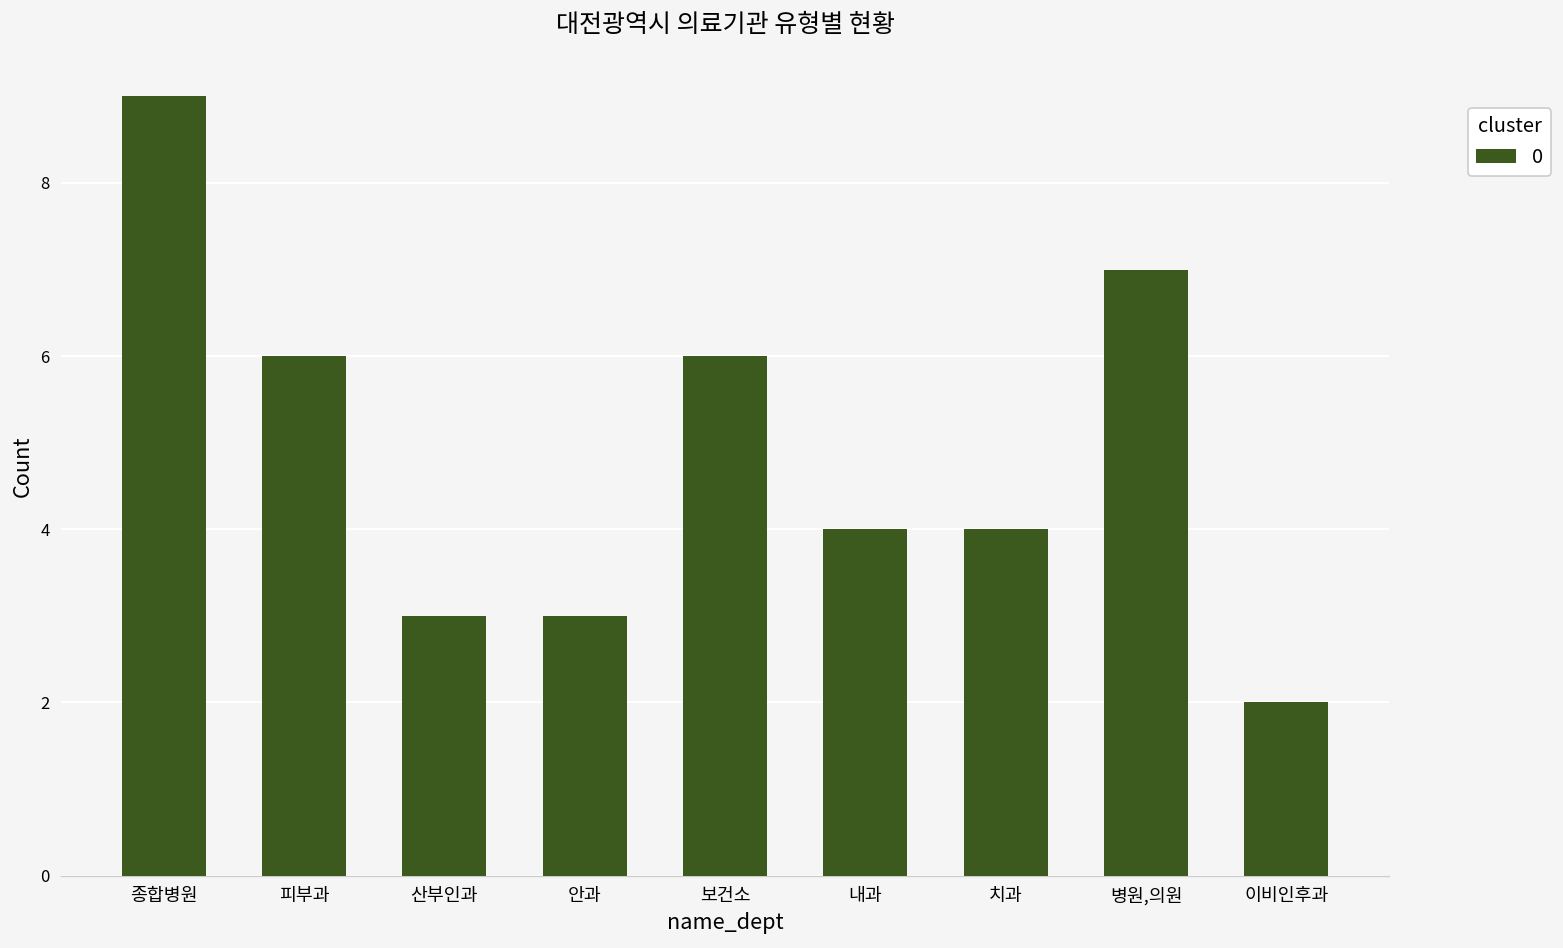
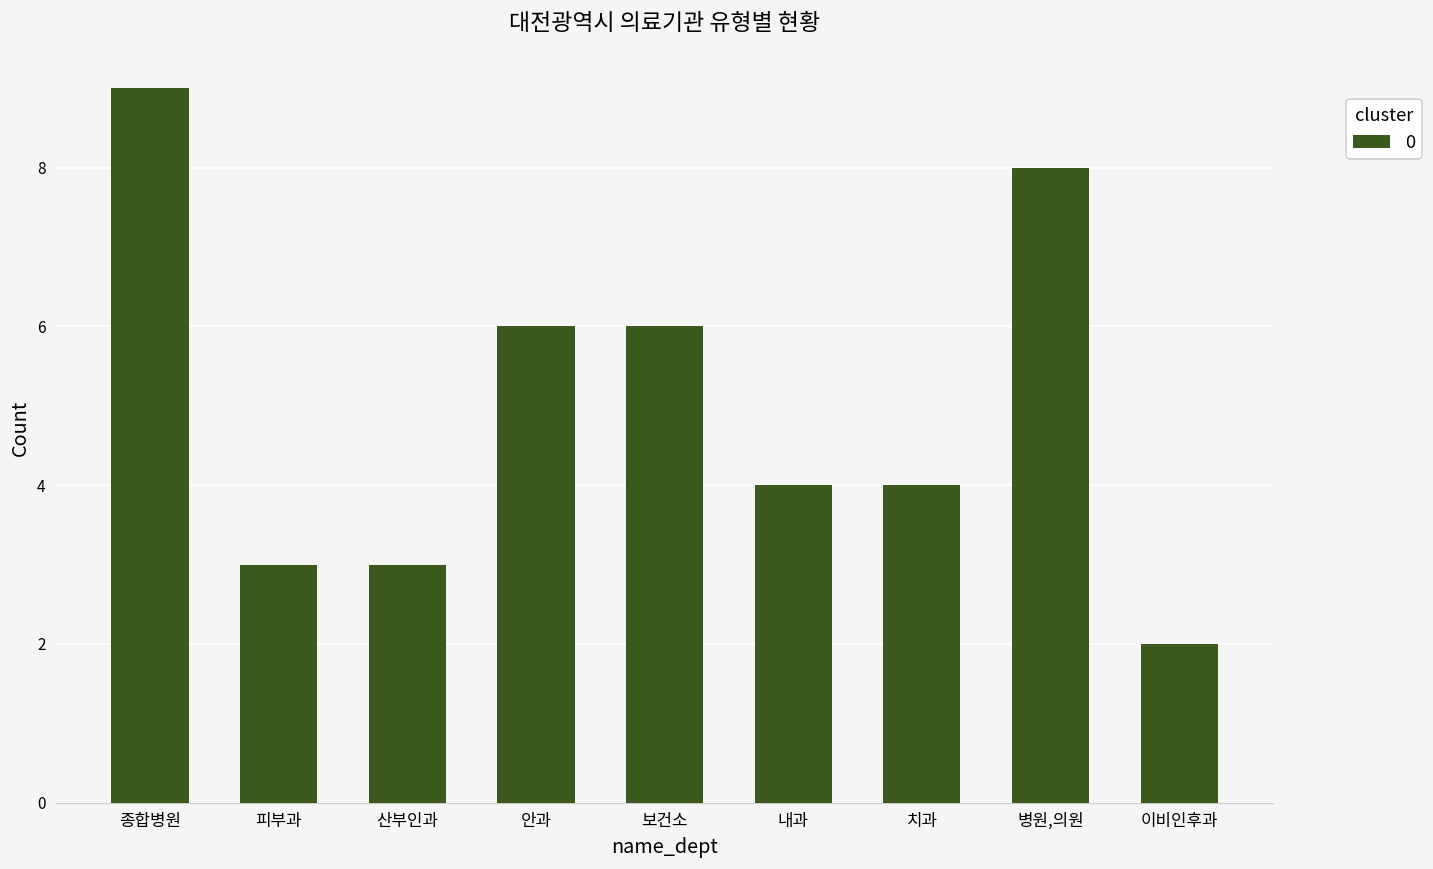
  {
    "종합병원": 9,
-   "피부과": 6,
+   "피부과": 3,
    "산부인과": 3,
-   "안과": 3,
+   "안과": 6,
    "보건소": 6,
    "내과": 4,
    "치과": 4,
-   "병원,의원": 7,
+   "병원,의원": 8,
    "이비인후과": 2
  }
